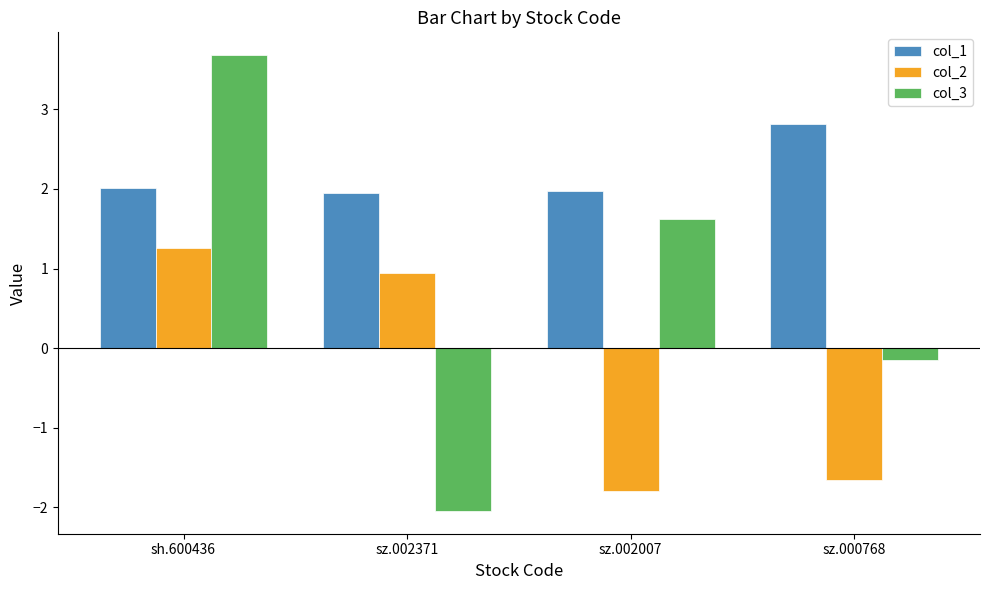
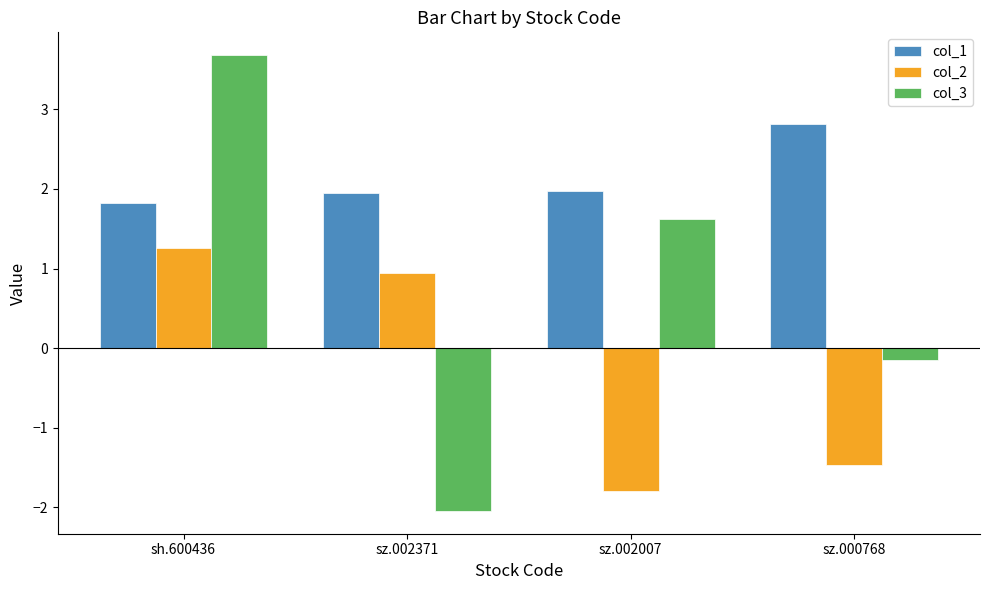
  {
    "col_1": {
-     "sh.600436": 2.0,
+     "sh.600436": 1.8,
      "sz.002371": 1.9,
      "sz.002007": 2.0,
      "sz.000768": 2.8
    },
    "col_2": {
      "sh.600436": 1.3,
      "sz.002371": 0.9,
      "sz.002007": -1.8,
-     "sz.000768": -1.7
+     "sz.000768": -1.5
    },
    "col_3": {
      "sh.600436": 3.7,
      "sz.002371": -2.0,
      "sz.002007": 1.6,
      "sz.000768": -0.1
    }
  }
